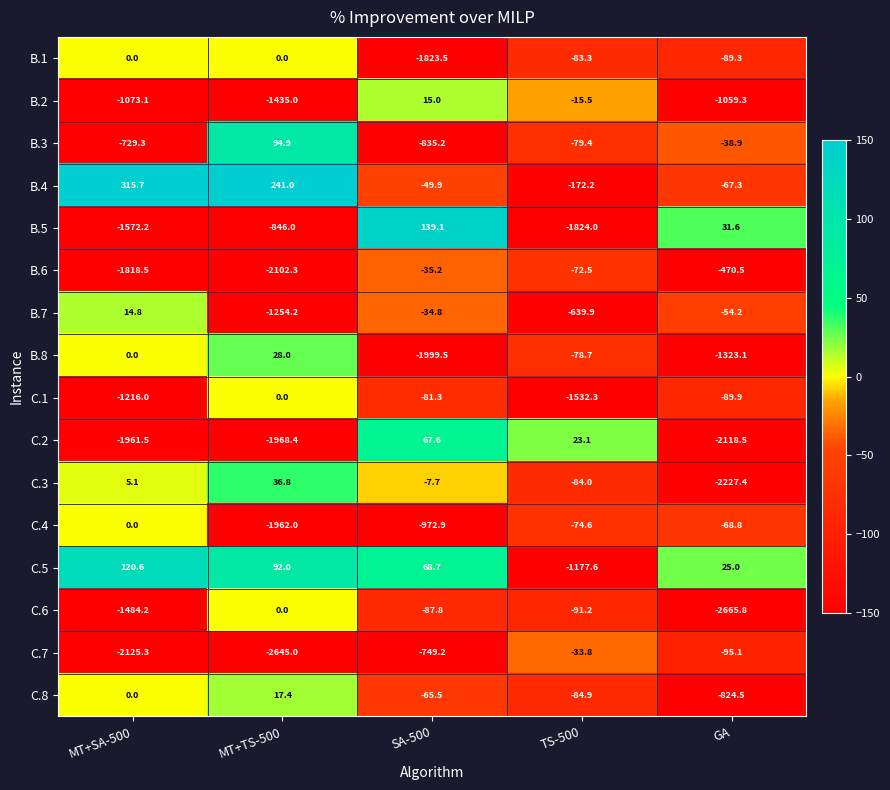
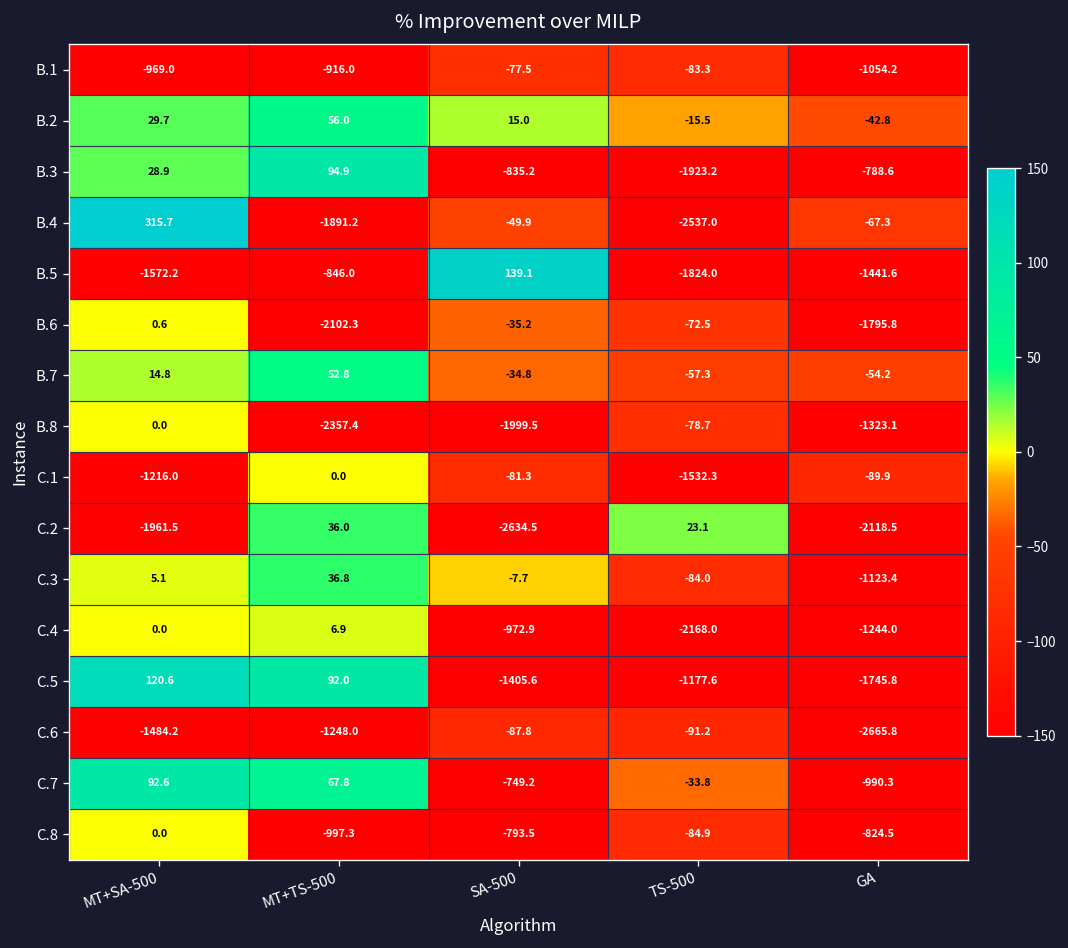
  {
    "B.1": {
-     "MT+SA-500": 0.0,
-     "MT+TS-500": 0.0,
-     "SA-500": -1823.5,
+     "MT+SA-500": -969.0,
+     "MT+TS-500": -916.0,
+     "SA-500": -77.5,
      "TS-500": -83.3,
-     "GA": -89.3
+     "GA": -1054.2
    },
    "B.2": {
-     "MT+SA-500": -1073.1,
-     "MT+TS-500": -1435.0,
+     "MT+SA-500": 29.7,
+     "MT+TS-500": 56.0,
      "SA-500": 15.0,
      "TS-500": -15.5,
-     "GA": -1059.3
+     "GA": -42.8
    },
    "B.3": {
-     "MT+SA-500": -729.3,
+     "MT+SA-500": 28.9,
      "MT+TS-500": 94.9,
      "SA-500": -835.2,
-     "TS-500": -79.4,
-     "GA": -38.9
+     "TS-500": -1923.2,
+     "GA": -788.6
    },
    "B.4": {
      "MT+SA-500": 315.7,
-     "MT+TS-500": 241.0,
+     "MT+TS-500": -1891.2,
      "SA-500": -49.9,
-     "TS-500": -172.2,
+     "TS-500": -2537.0,
      "GA": -67.3
    },
    "B.5": {
      "MT+SA-500": -1572.2,
      "MT+TS-500": -846.0,
      "SA-500": 139.1,
      "TS-500": -1824.0,
-     "GA": 31.6
+     "GA": -1441.6
    },
    "B.6": {
-     "MT+SA-500": -1818.5,
+     "MT+SA-500": 0.6,
      "MT+TS-500": -2102.3,
      "SA-500": -35.2,
      "TS-500": -72.5,
-     "GA": -470.5
+     "GA": -1795.8
    },
    "B.7": {
      "MT+SA-500": 14.8,
-     "MT+TS-500": -1254.2,
+     "MT+TS-500": 52.8,
      "SA-500": -34.8,
-     "TS-500": -639.9,
+     "TS-500": -57.3,
      "GA": -54.2
    },
    "B.8": {
      "MT+SA-500": 0.0,
-     "MT+TS-500": 28.0,
+     "MT+TS-500": -2357.4,
      "SA-500": -1999.5,
      "TS-500": -78.7,
      "GA": -1323.1
    },
    "C.1": {
      "MT+SA-500": -1216.0,
      "MT+TS-500": 0.0,
      "SA-500": -81.3,
      "TS-500": -1532.3,
      "GA": -89.9
    },
    "C.2": {
      "MT+SA-500": -1961.5,
-     "MT+TS-500": -1968.4,
-     "SA-500": 67.6,
+     "MT+TS-500": 36.0,
+     "SA-500": -2634.5,
      "TS-500": 23.1,
      "GA": -2118.5
    },
    "C.3": {
      "MT+SA-500": 5.1,
      "MT+TS-500": 36.8,
      "SA-500": -7.7,
      "TS-500": -84.0,
-     "GA": -2227.4
+     "GA": -1123.4
    },
    "C.4": {
      "MT+SA-500": 0.0,
-     "MT+TS-500": -1962.0,
+     "MT+TS-500": 6.9,
      "SA-500": -972.9,
-     "TS-500": -74.6,
-     "GA": -68.8
+     "TS-500": -2168.0,
+     "GA": -1244.0
    },
    "C.5": {
      "MT+SA-500": 120.6,
      "MT+TS-500": 92.0,
-     "SA-500": 68.7,
+     "SA-500": -1405.6,
      "TS-500": -1177.6,
-     "GA": 25.0
+     "GA": -1745.8
    },
    "C.6": {
      "MT+SA-500": -1484.2,
-     "MT+TS-500": 0.0,
+     "MT+TS-500": -1248.0,
      "SA-500": -87.8,
      "TS-500": -91.2,
      "GA": -2665.8
    },
    "C.7": {
-     "MT+SA-500": -2125.3,
-     "MT+TS-500": -2645.0,
+     "MT+SA-500": 92.6,
+     "MT+TS-500": 67.8,
      "SA-500": -749.2,
      "TS-500": -33.8,
-     "GA": -95.1
+     "GA": -990.3
    },
    "C.8": {
      "MT+SA-500": 0.0,
-     "MT+TS-500": 17.4,
-     "SA-500": -65.5,
+     "MT+TS-500": -997.3,
+     "SA-500": -793.5,
      "TS-500": -84.9,
      "GA": -824.5
    }
  }
